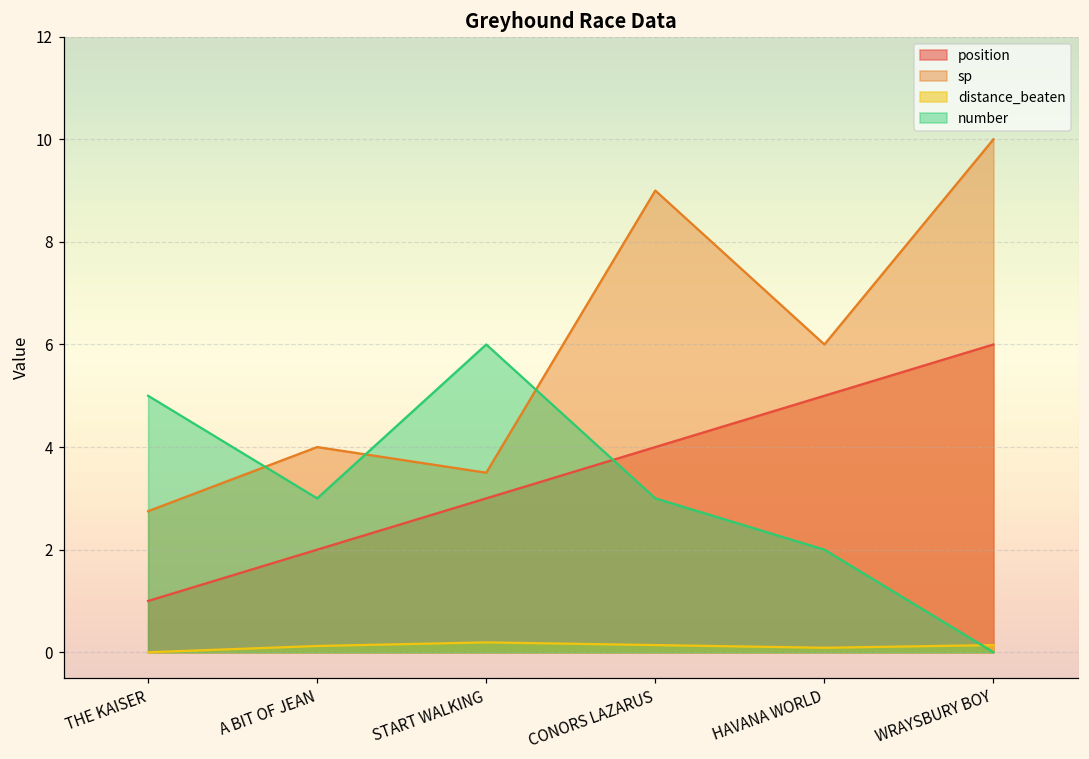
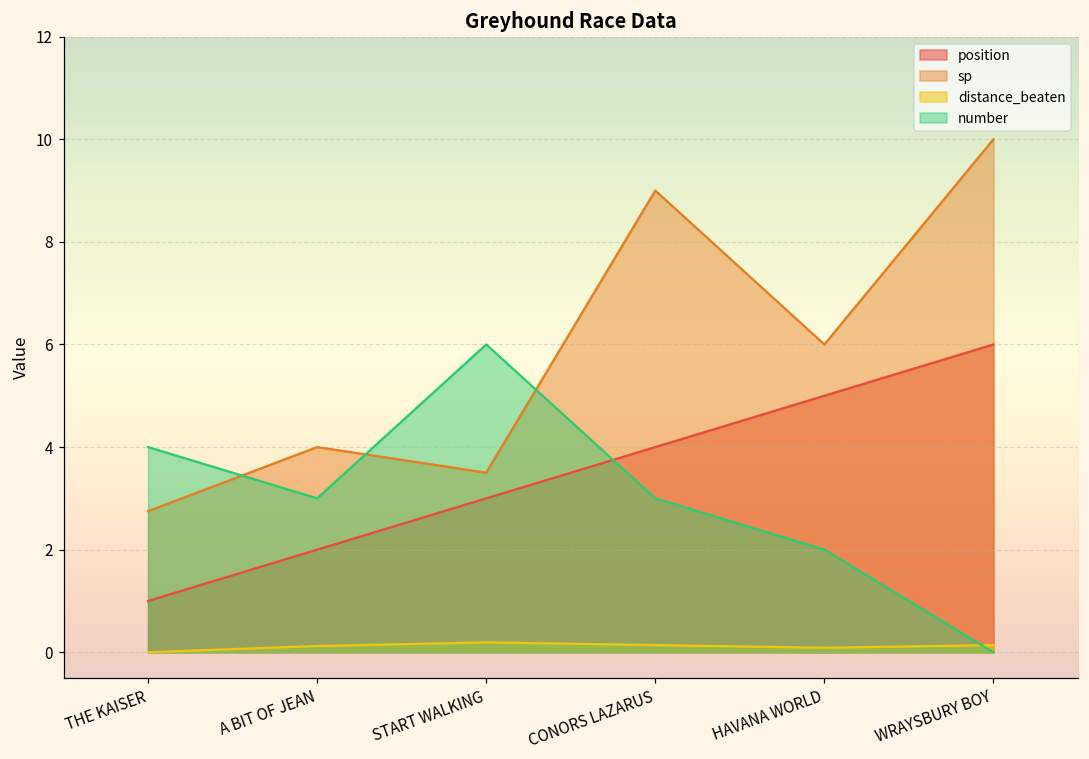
  {
    "number": {
-     "THE KAISER": 5,
+     "THE KAISER": 4,
      "A BIT OF JEAN": 3,
      "START WALKING": 6,
      "CONORS LAZARUS": 3,
      "HAVANA WORLD": 2,
      "WRAYSBURY BOY": 0
    }
  }
